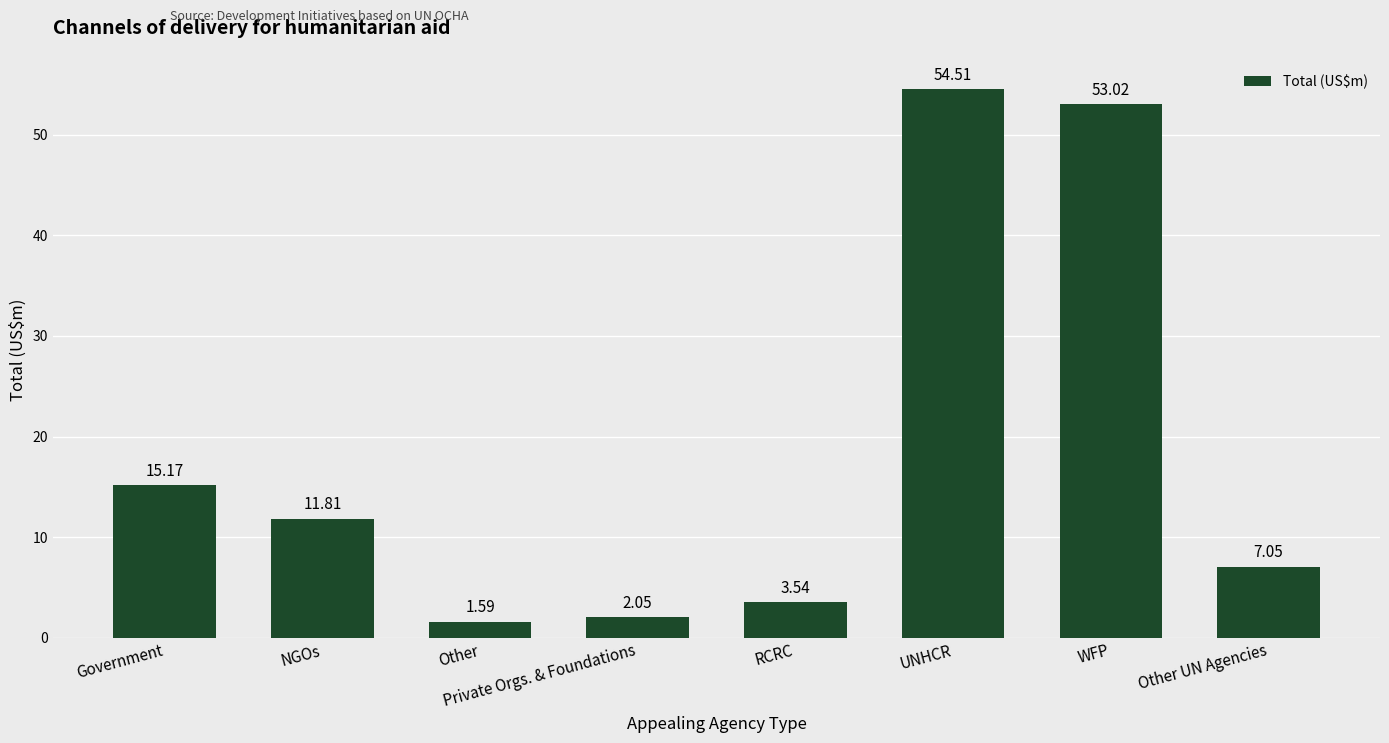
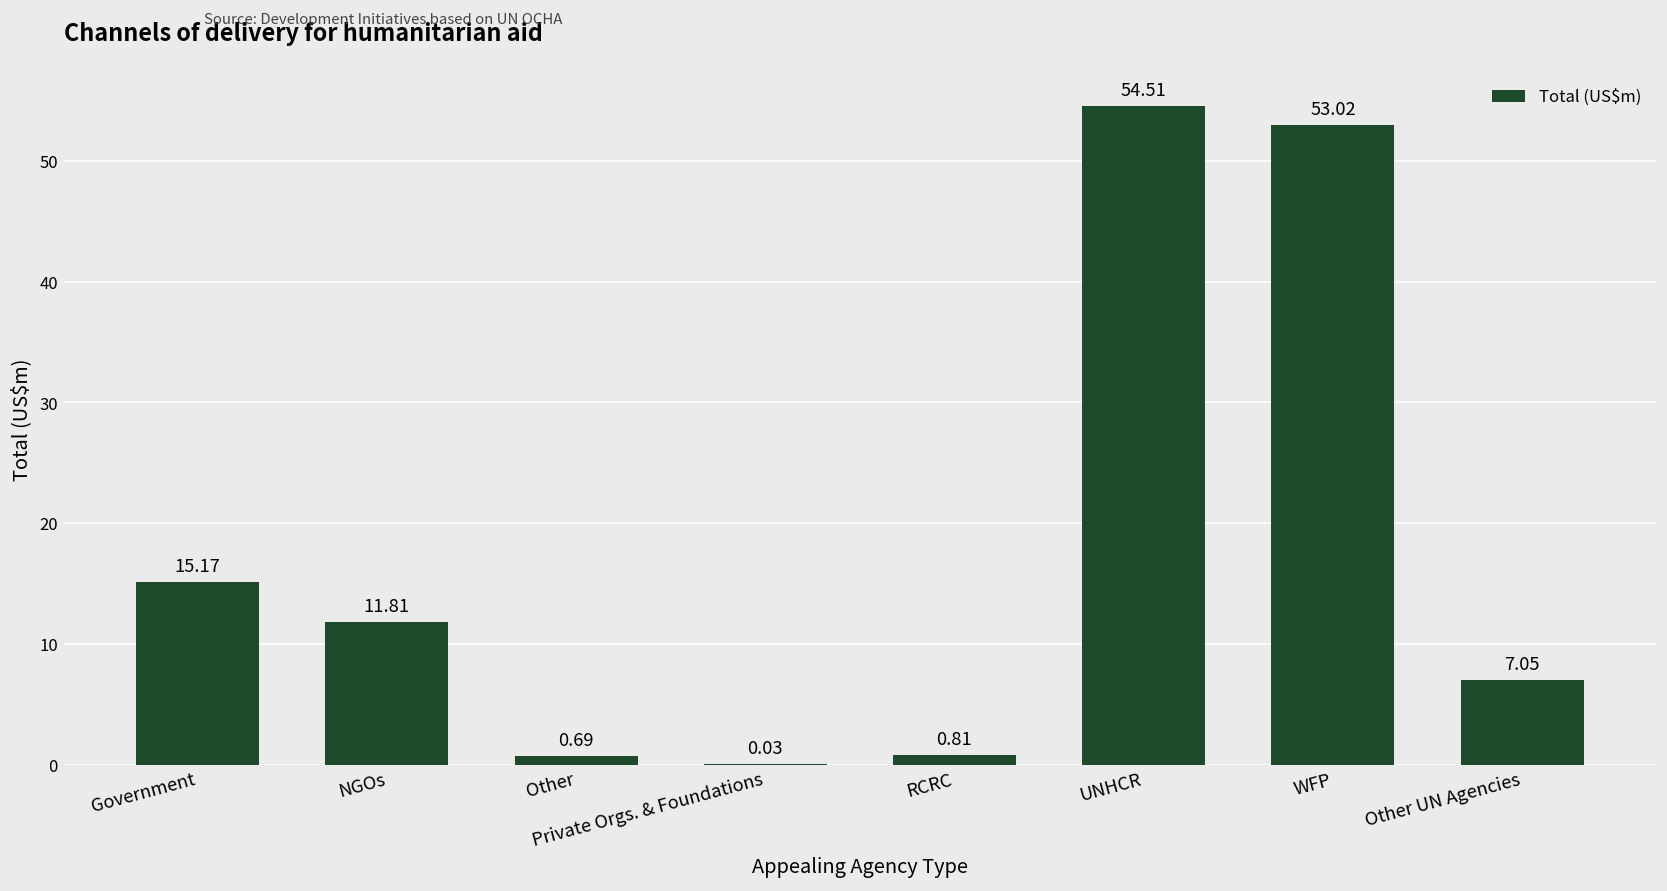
  {
    "Government": 15.17,
    "NGOs": 11.81,
-   "Other": 1.59,
-   "Private Orgs. & Foundations": 2.05,
-   "RCRC": 3.54,
+   "Other": 0.69,
+   "Private Orgs. & Foundations": 0.03,
+   "RCRC": 0.81,
    "UNHCR": 54.51,
    "WFP": 53.02,
    "Other UN Agencies": 7.05
  }
